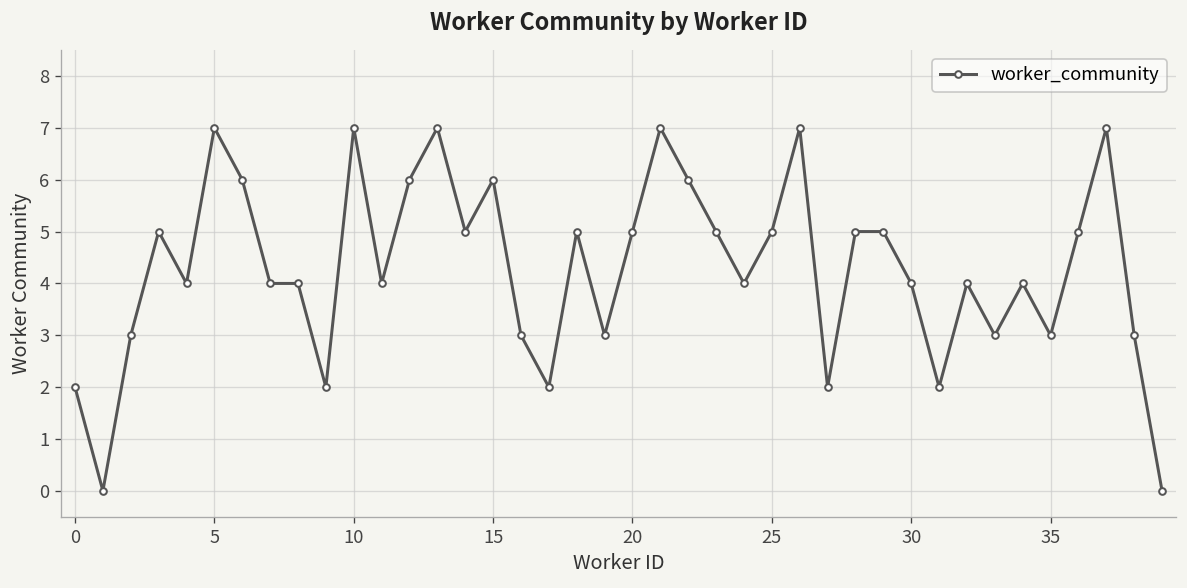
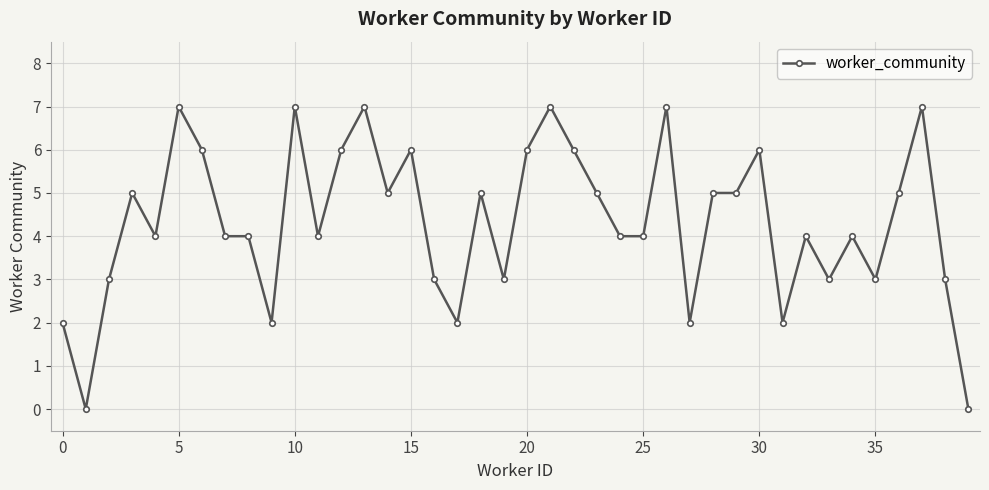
  {
    "0": 2,
    "5": 7,
    "10": 7,
    "15": 6,
-   "20": 5,
-   "25": 5,
-   "30": 4,
+   "20": 6,
+   "25": 4,
+   "30": 6,
    "35": 3
  }
